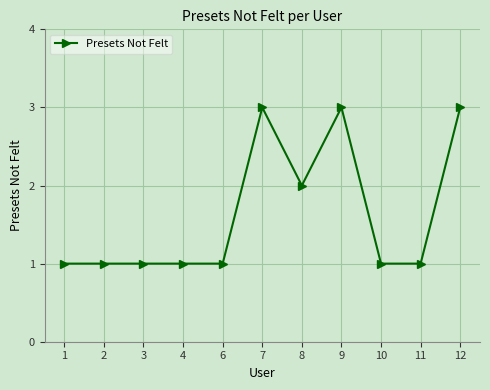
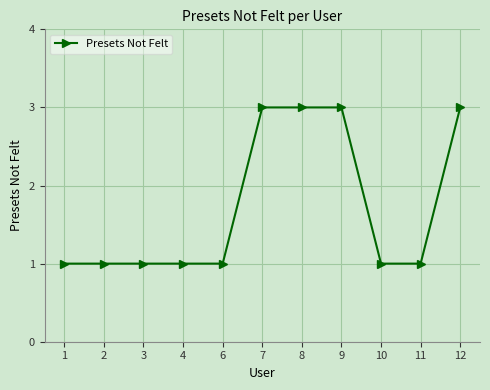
  {
    "1": 1,
    "2": 1,
    "3": 1,
    "4": 1,
    "6": 1,
    "7": 3,
-   "8": 2,
+   "8": 3,
    "9": 3,
    "10": 1,
    "11": 1,
    "12": 3
  }
